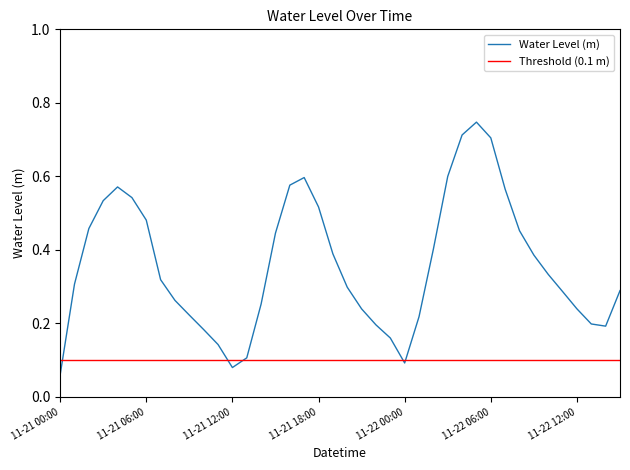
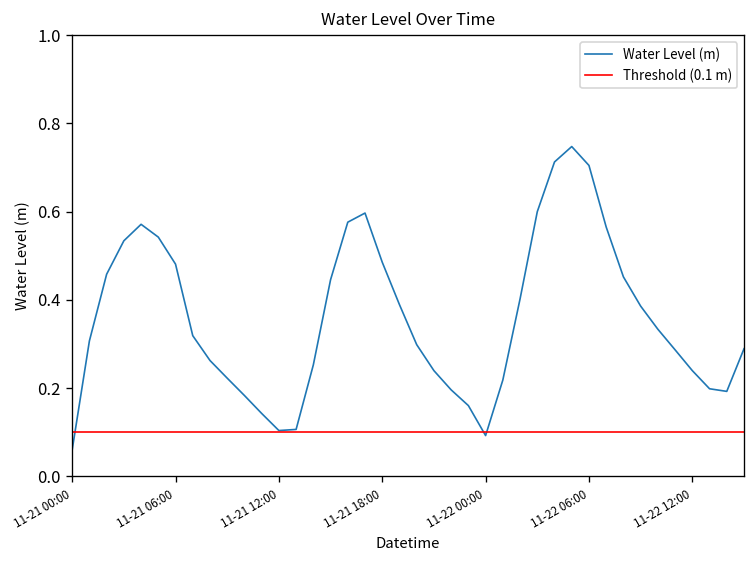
  {
    "11-21 00:00": 0.06,
    "11-21 06:00": 0.48,
-   "11-21 12:00": 0.08,
-   "11-21 18:00": 0.52,
+   "11-21 12:00": 0.10,
+   "11-21 18:00": 0.49,
    "11-22 00:00": 0.09,
    "11-22 06:00": 0.70,
    "11-22 12:00": 0.24
  }
